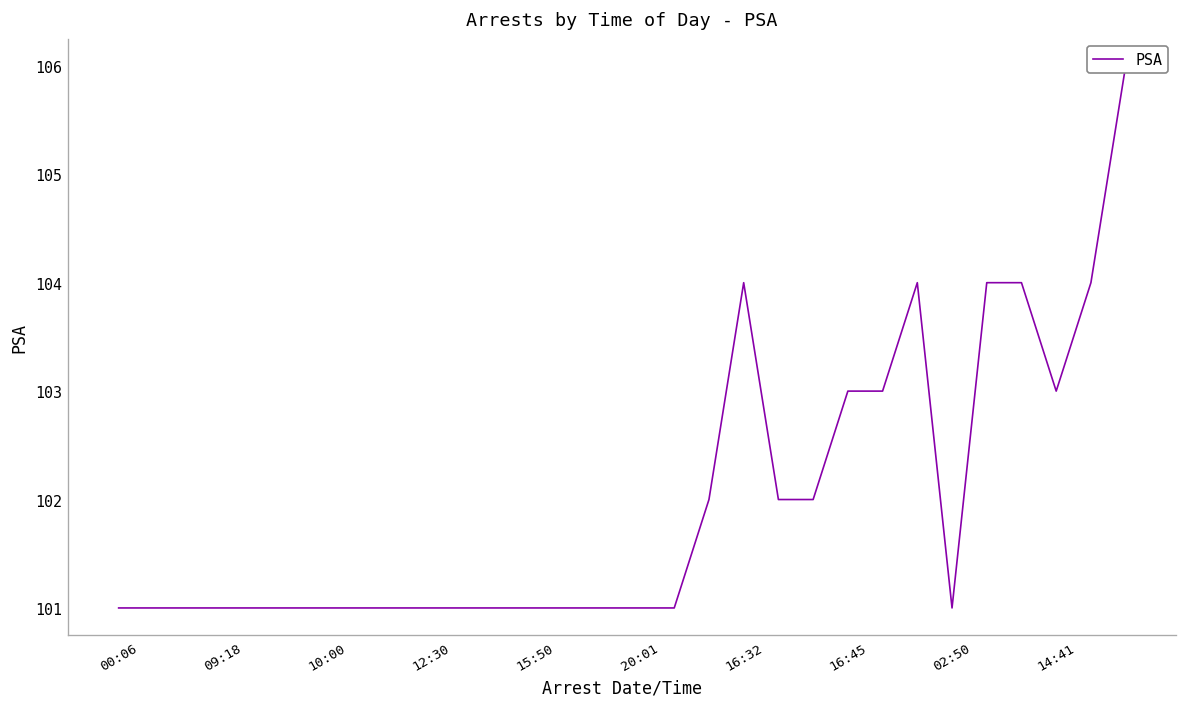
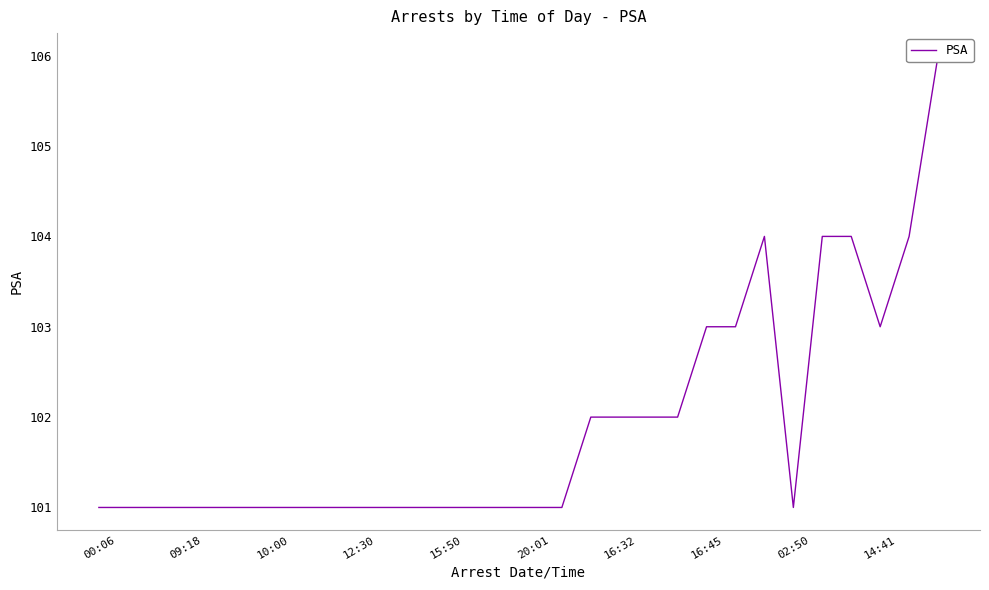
  {
    "00:06": 101,
    "09:18": 101,
    "10:00": 101,
    "12:30": 101,
    "15:50": 101,
    "20:01": 101,
-   "16:32": 104,
+   "16:32": 102,
    "16:45": 103,
    "02:50": 101,
    "14:41": 103
  }
